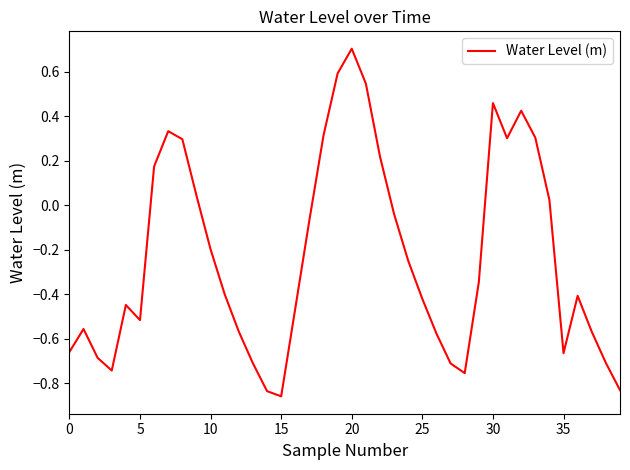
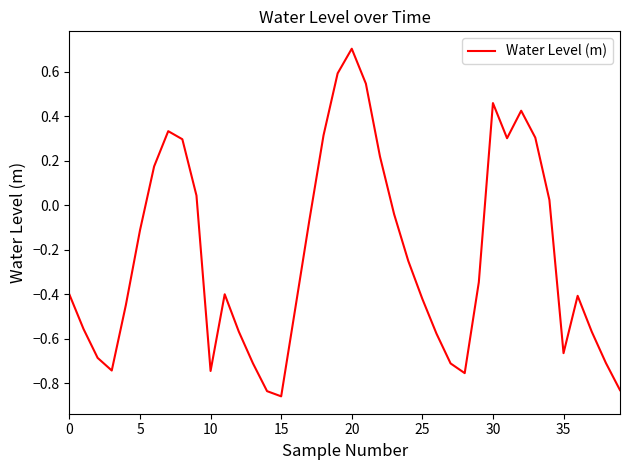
  {
-   "0": -0.66,
-   "5": -0.52,
-   "10": -0.20,
+   "0": -0.40,
+   "5": -0.11,
+   "10": -0.75,
    "15": -0.86,
    "20": 0.70,
    "25": -0.42,
    "30": 0.46,
    "35": -0.67
  }
